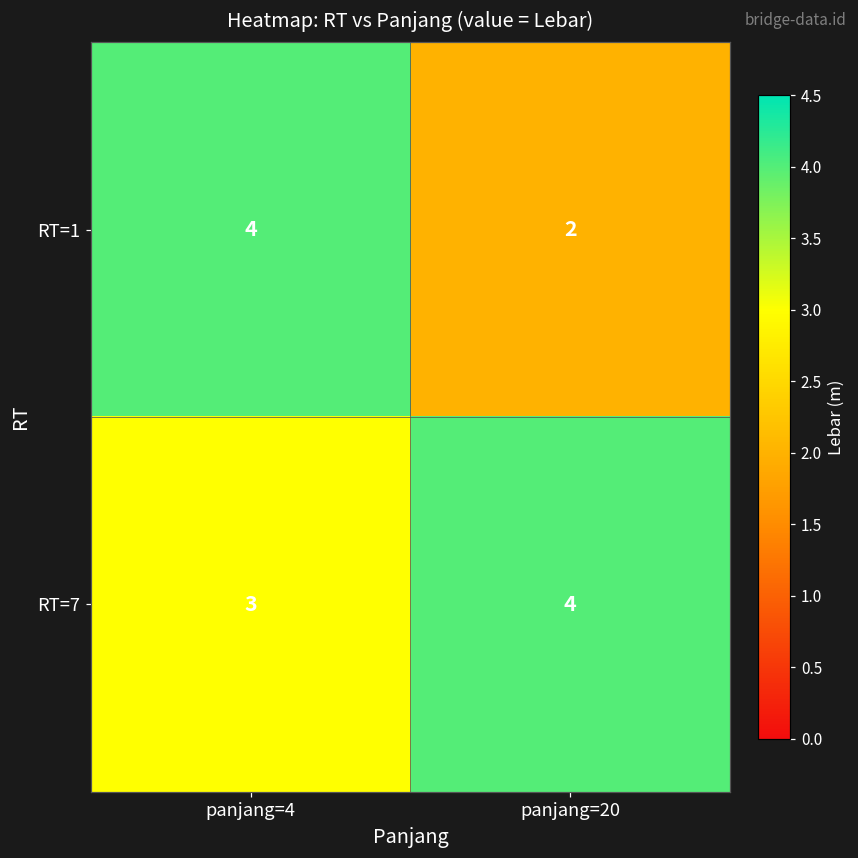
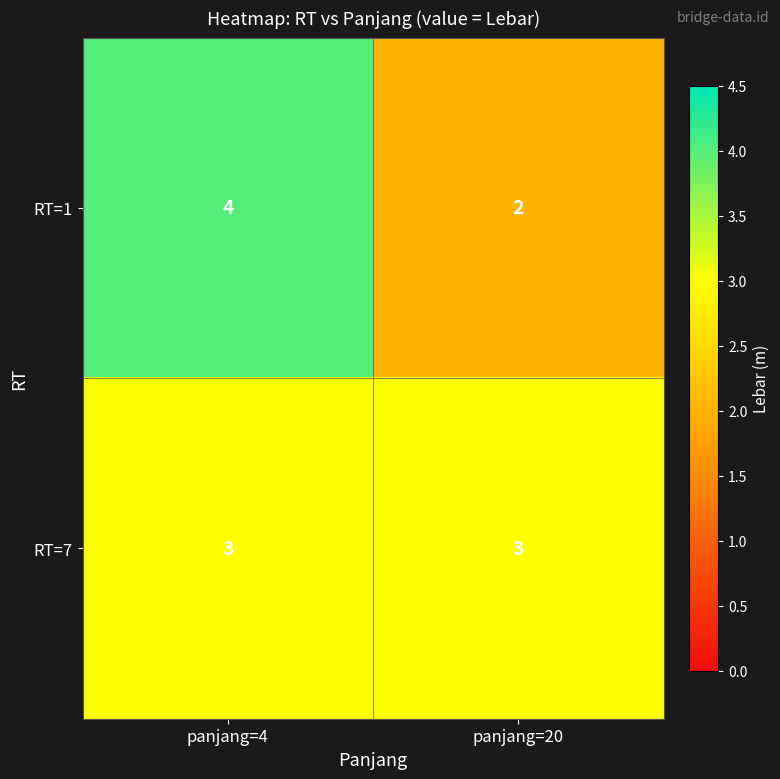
  {
    "RT=1": {
      "panjang=4": 4,
      "panjang=20": 2
    },
    "RT=7": {
      "panjang=4": 3,
-     "panjang=20": 4
+     "panjang=20": 3
    }
  }
